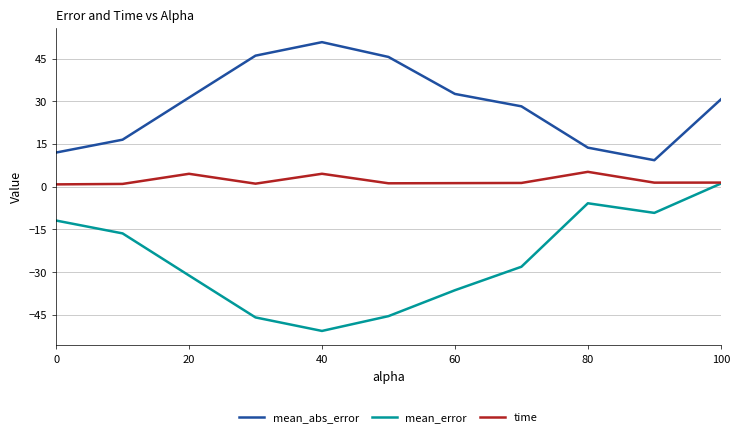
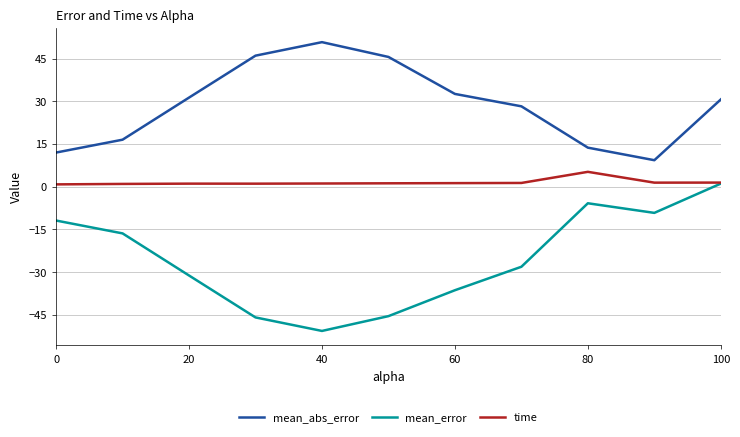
  {
    "mean_abs_error": {
      "0": 12,
      "20": 31,
      "40": 51,
      "60": 33,
      "80": 14,
      "100": 31
    },
    "mean_error": {
      "0": -12,
      "20": -31,
      "40": -51,
      "60": -36,
      "80": -6
    },
    "time": {
      "0": 1,
-     "20": 4,
-     "40": 4,
+     "20": 1,
+     "40": 1,
      "60": 1,
      "80": 5
    }
  }
